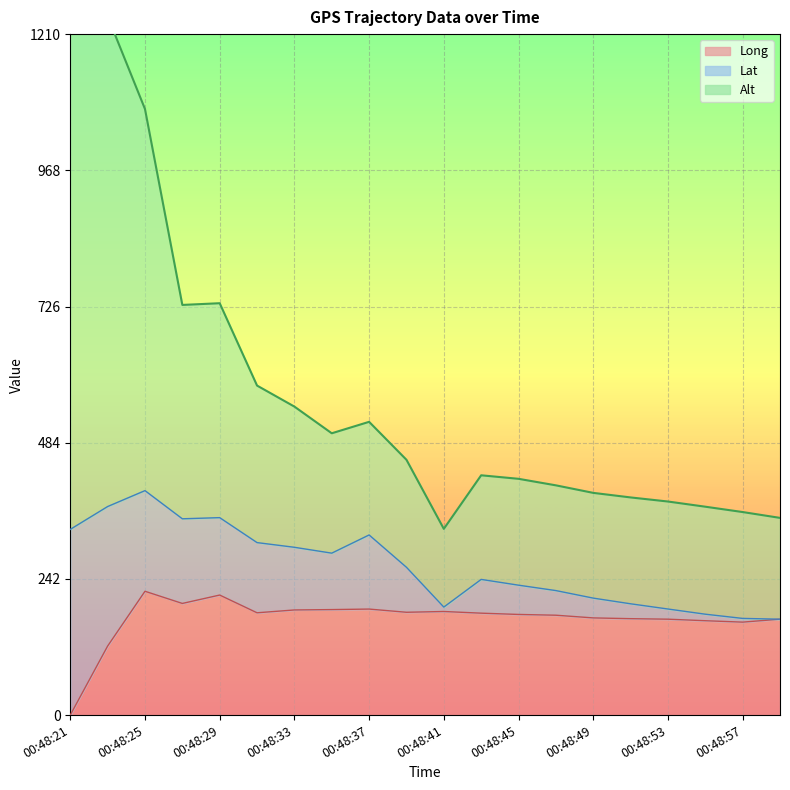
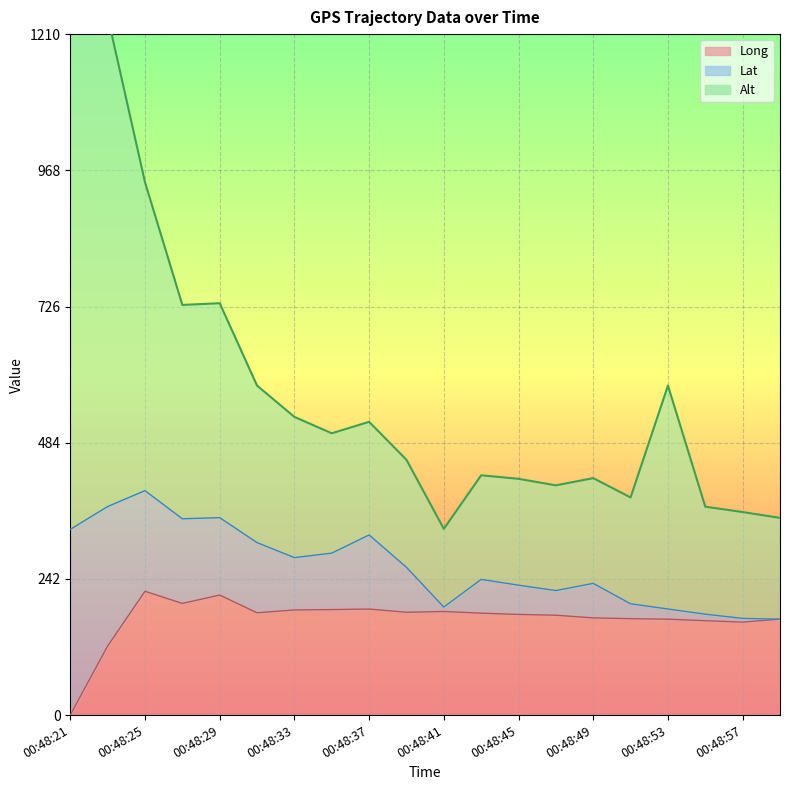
  {
    "Long": {
      "00:48:21": 0,
      "00:48:25": 220,
      "00:48:29": 210,
      "00:48:33": 190,
      "00:48:37": 190,
      "00:48:41": 180,
      "00:48:45": 180,
      "00:48:49": 170,
      "00:48:53": 170,
      "00:48:57": 170
    },
    "Lat": {
      "00:48:21": 330,
      "00:48:25": 180,
      "00:48:29": 140,
-     "00:48:33": 110,
+     "00:48:33": 90,
      "00:48:37": 130,
      "00:48:41": 10,
      "00:48:45": 50,
-     "00:48:49": 40,
+     "00:48:49": 60,
      "00:48:53": 20,
      "00:48:57": 10
    },
    "Alt": {
-     "00:48:25": 680,
+     "00:48:25": 550,
      "00:48:29": 380,
      "00:48:33": 250,
      "00:48:37": 200,
      "00:48:41": 140,
      "00:48:45": 190,
      "00:48:49": 190,
-     "00:48:53": 190,
+     "00:48:53": 400,
      "00:48:57": 190
    }
  }
